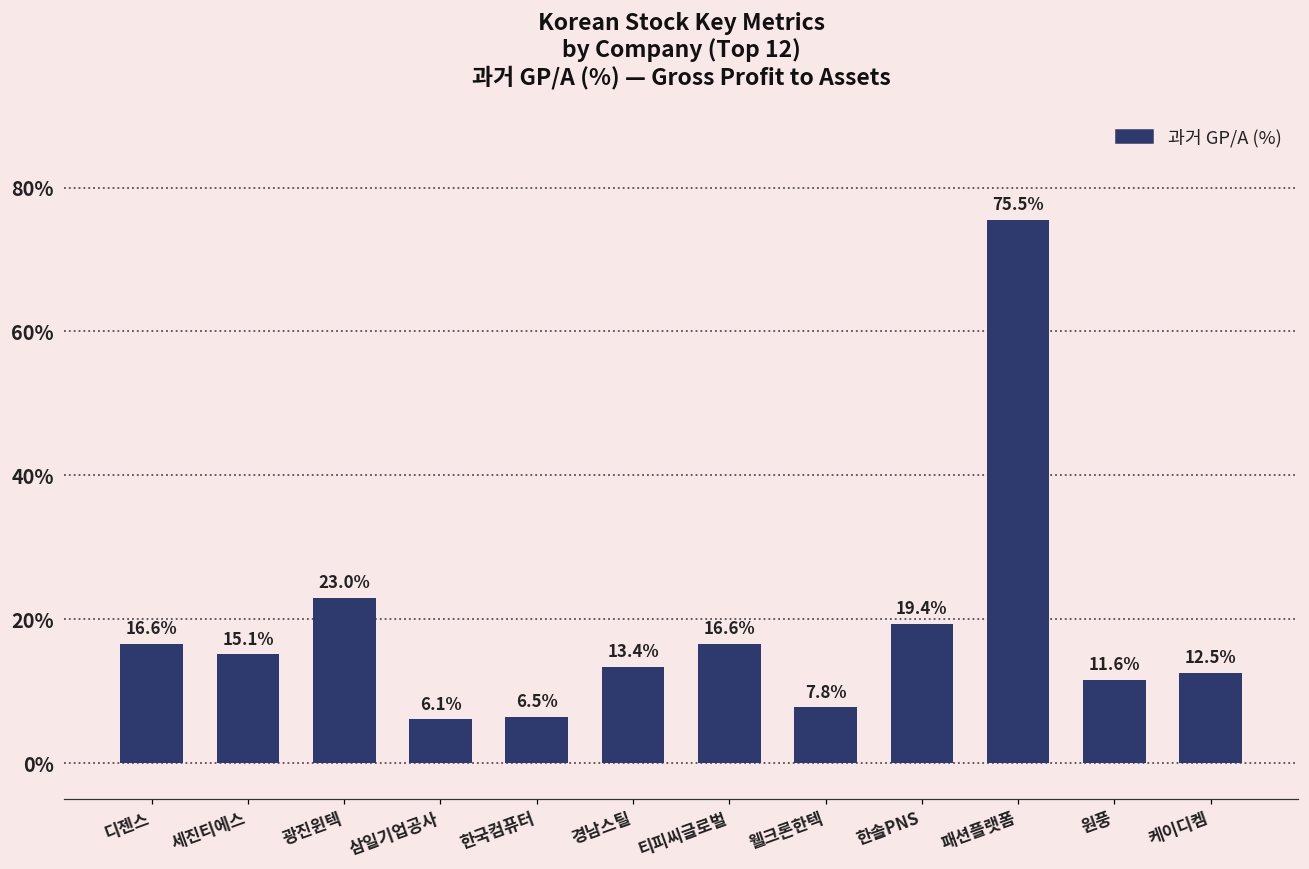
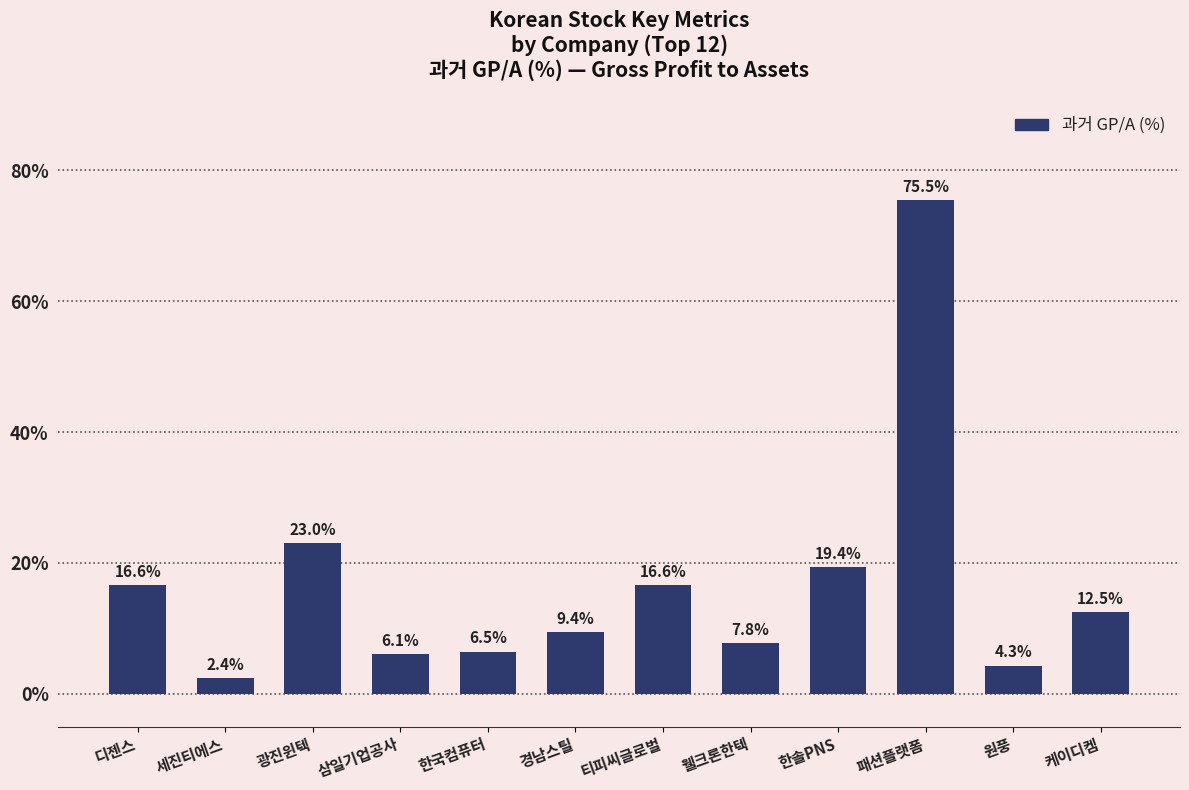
  {
    "디젠스": "16.6%",
-   "세진티에스": "15.1%",
+   "세진티에스": "2.4%",
    "광진윈텍": "23.0%",
    "삼일기업공사": "6.1%",
    "한국컴퓨터": "6.5%",
-   "경남스틸": "13.4%",
+   "경남스틸": "9.4%",
    "티피씨글로벌": "16.6%",
    "웰크론한텍": "7.8%",
    "한솔PNS": "19.4%",
    "패션플랫폼": "75.5%",
-   "원풍": "11.6%",
+   "원풍": "4.3%",
    "케이디켐": "12.5%"
  }
